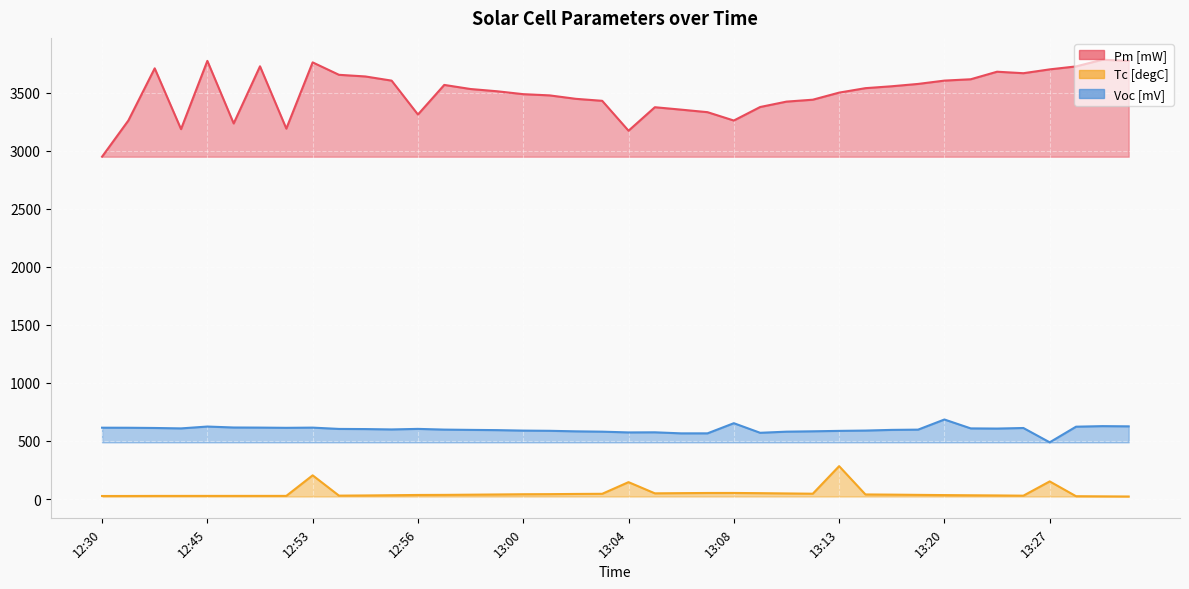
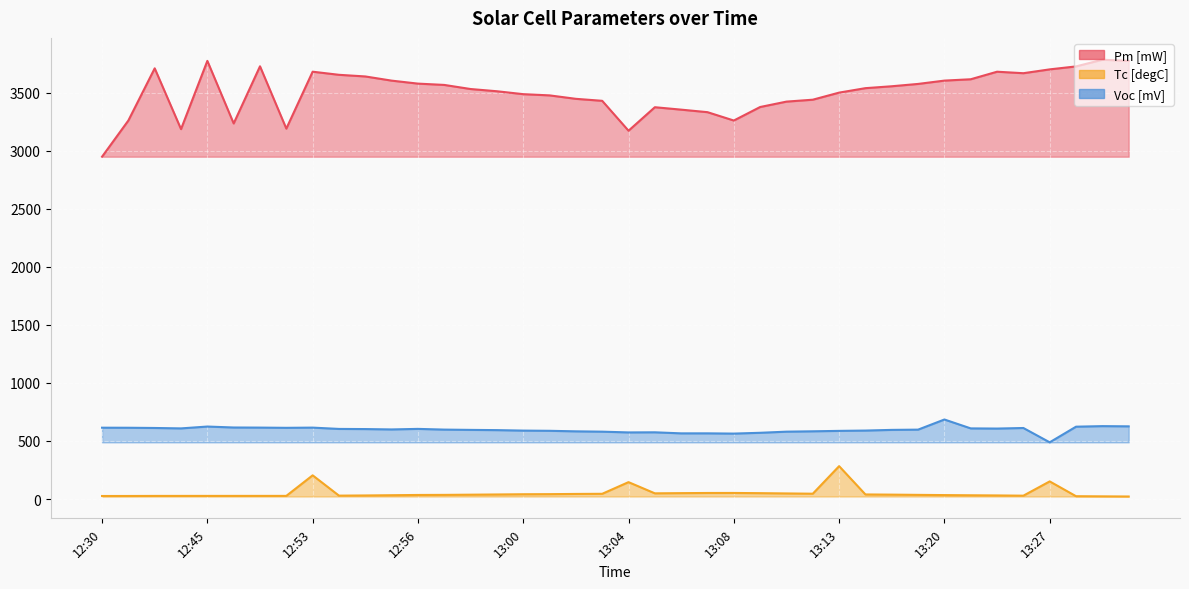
  {
    "Pm [mW]": {
      "12:30": 2950,
      "12:45": 3780,
-     "12:53": 3760,
-     "12:56": 3310,
+     "12:53": 3680,
+     "12:56": 3580,
      "13:04": 3170,
      "13:08": 3260,
      "13:13": 3500,
      "13:20": 3610,
      "13:27": 3700
    },
    "Tc [degC]": {
      "12:30": 30,
      "12:45": 30,
      "12:53": 200,
      "12:56": 40,
      "13:04": 150,
      "13:08": 50,
      "13:13": 280,
      "13:20": 30,
      "13:27": 150
    },
    "Voc [mV]": {
      "12:30": 610,
      "12:45": 620,
      "12:53": 620,
      "12:56": 600,
      "13:04": 570,
-     "13:08": 650,
+     "13:08": 560,
      "13:13": 590,
      "13:20": 690,
      "13:27": 490
    }
  }
